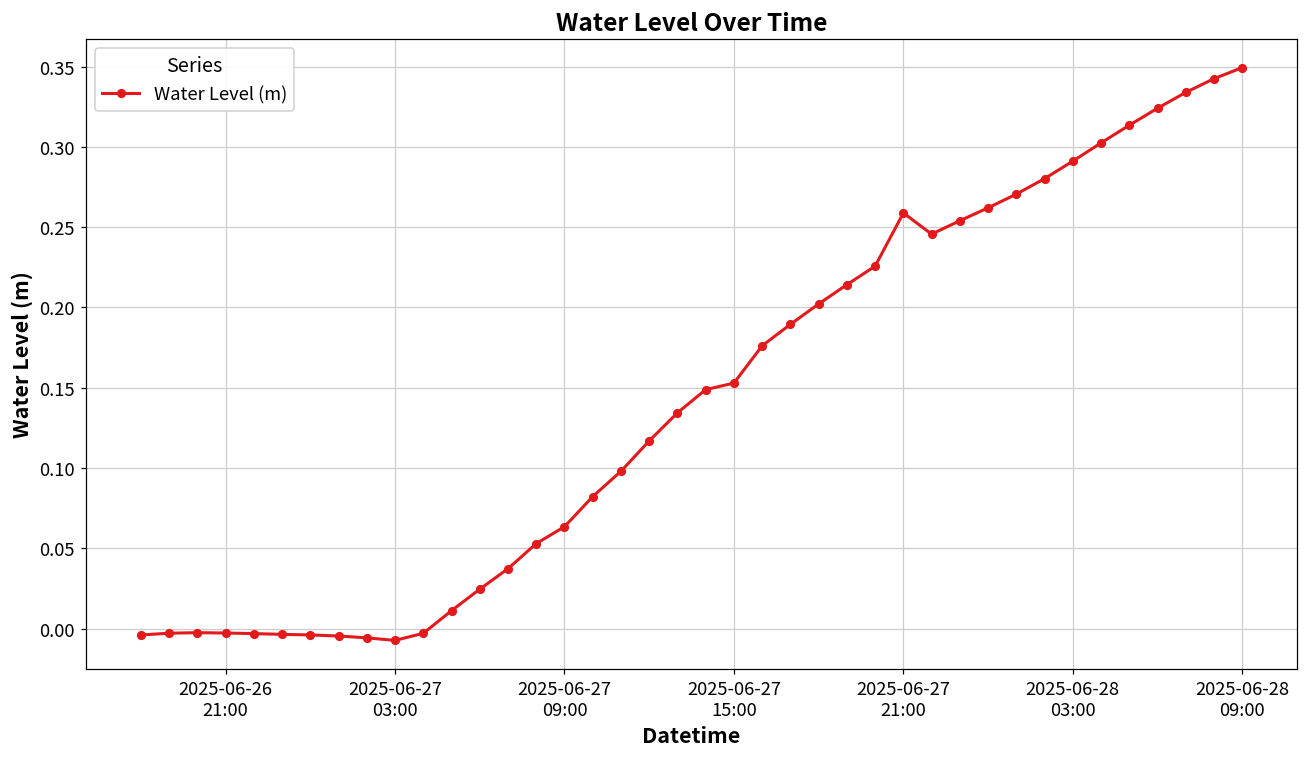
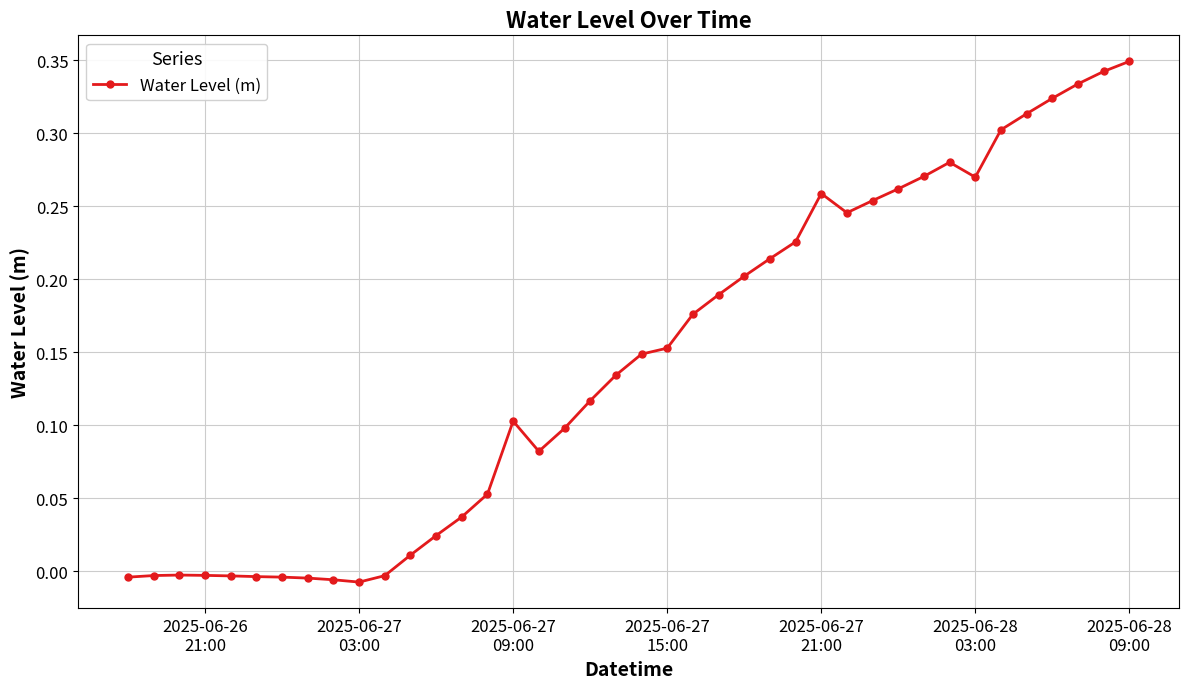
  {
    "2025-06-26 21:00": -0.003,
    "2025-06-27 03:00": -0.007,
-   "2025-06-27 09:00": 0.063,
+   "2025-06-27 09:00": 0.103,
    "2025-06-27 15:00": 0.153,
    "2025-06-27 21:00": 0.259,
-   "2025-06-28 03:00": 0.291,
+   "2025-06-28 03:00": 0.270,
    "2025-06-28 09:00": 0.349
  }
